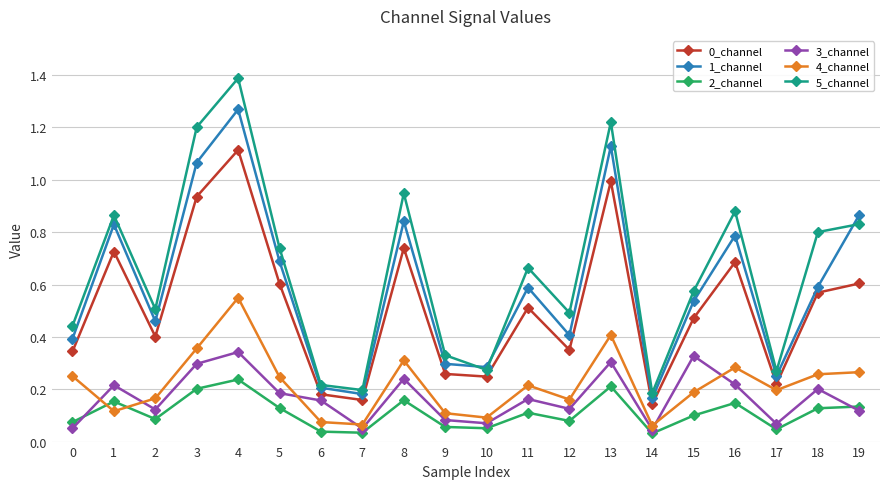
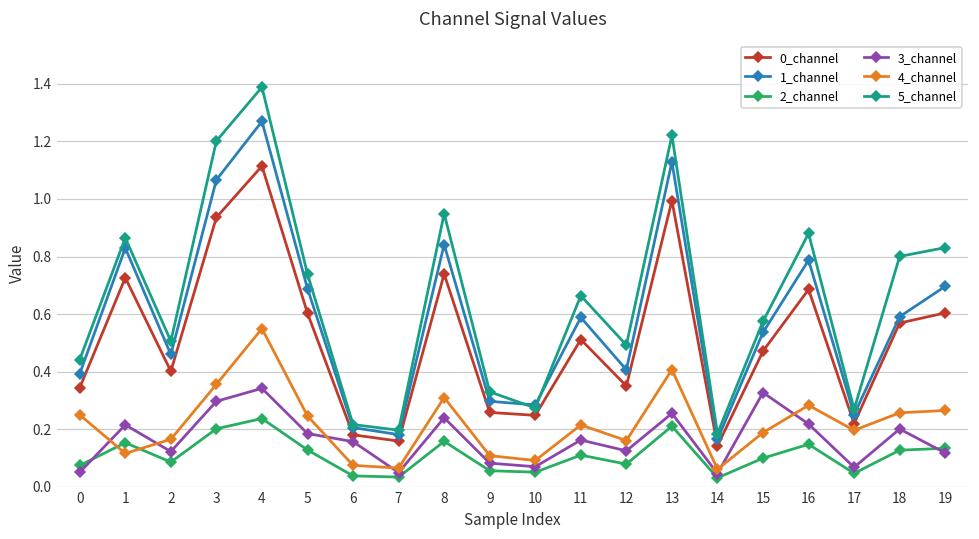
  {
    "0_channel": {
      "0": 0.34,
      "1": 0.73,
      "2": 0.40,
      "3": 0.94,
      "4": 1.11,
      "5": 0.60,
      "6": 0.18,
      "7": 0.16,
      "8": 0.74,
      "9": 0.26,
      "10": 0.25,
      "11": 0.51,
      "12": 0.35,
      "13": 0.99,
      "14": 0.14,
      "15": 0.47,
      "16": 0.69,
      "17": 0.22,
      "18": 0.57,
      "19": 0.60
    },
    "1_channel": {
      "0": 0.39,
      "1": 0.83,
      "2": 0.46,
      "3": 1.07,
      "4": 1.27,
      "5": 0.69,
      "6": 0.21,
      "7": 0.18,
      "8": 0.84,
      "9": 0.30,
      "10": 0.28,
      "11": 0.59,
      "12": 0.41,
      "13": 1.13,
      "14": 0.16,
      "15": 0.54,
      "16": 0.79,
      "17": 0.25,
      "18": 0.59,
-     "19": 0.87
+     "19": 0.70
    },
    "3_channel": {
      "0": 0.05,
      "1": 0.22,
      "2": 0.12,
      "3": 0.30,
      "4": 0.34,
      "5": 0.19,
      "6": 0.16,
      "7": 0.05,
      "8": 0.24,
      "9": 0.08,
      "10": 0.07,
      "11": 0.16,
      "12": 0.13,
-     "13": 0.30,
+     "13": 0.26,
      "14": 0.05,
      "15": 0.33,
      "16": 0.22,
      "17": 0.07,
      "18": 0.20,
      "19": 0.12
    },
    "4_channel": {
      "0": 0.25,
      "1": 0.12,
      "2": 0.17,
      "3": 0.36,
      "4": 0.55,
      "5": 0.25,
      "6": 0.07,
      "7": 0.07,
      "8": 0.31,
      "9": 0.11,
      "10": 0.09,
      "11": 0.21,
      "12": 0.16,
      "13": 0.41,
      "14": 0.06,
      "15": 0.19,
      "16": 0.28,
      "17": 0.20,
      "18": 0.26,
      "19": 0.27
    }
  }
